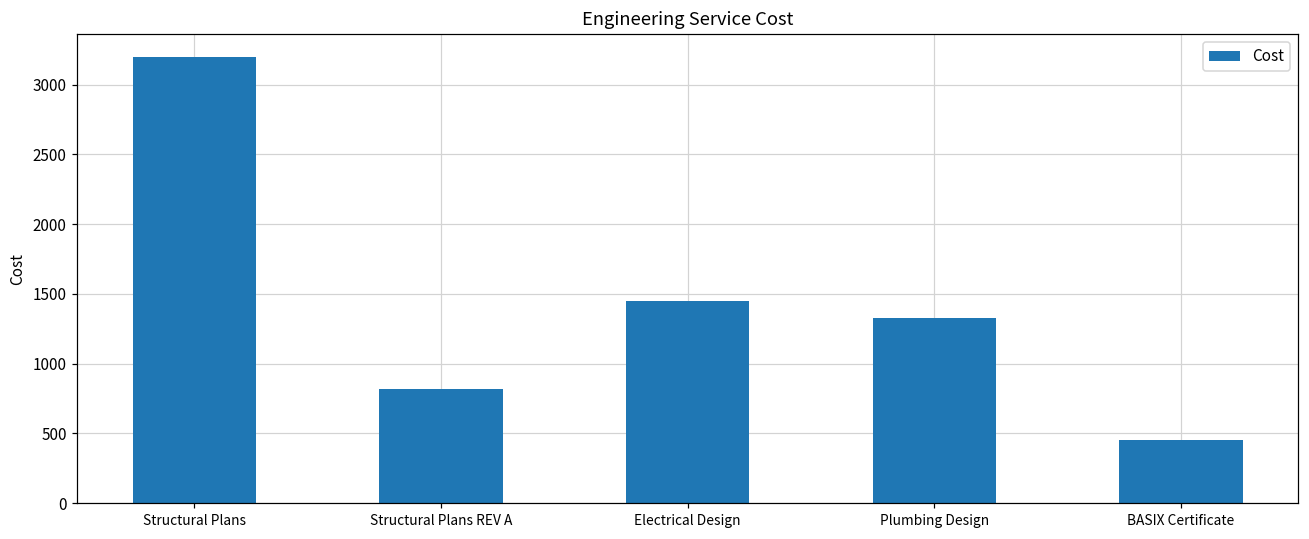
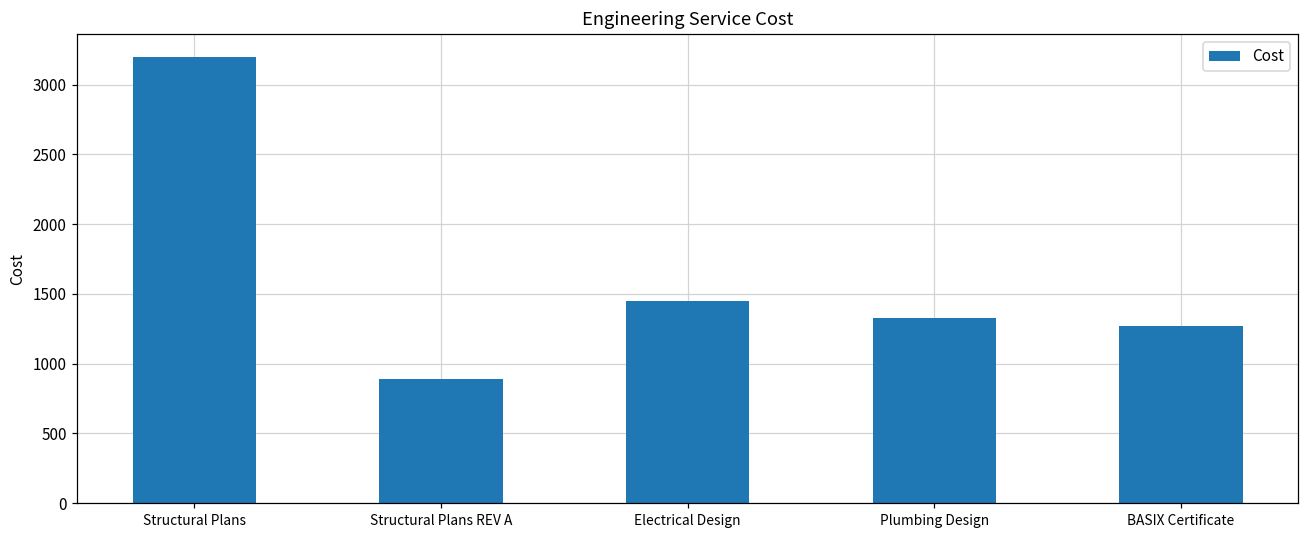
  {
    "Structural Plans": 3200,
-   "Structural Plans REV A": 810,
+   "Structural Plans REV A": 890,
    "Electrical Design": 1450,
    "Plumbing Design": 1330,
-   "BASIX Certificate": 450
+   "BASIX Certificate": 1270
  }
